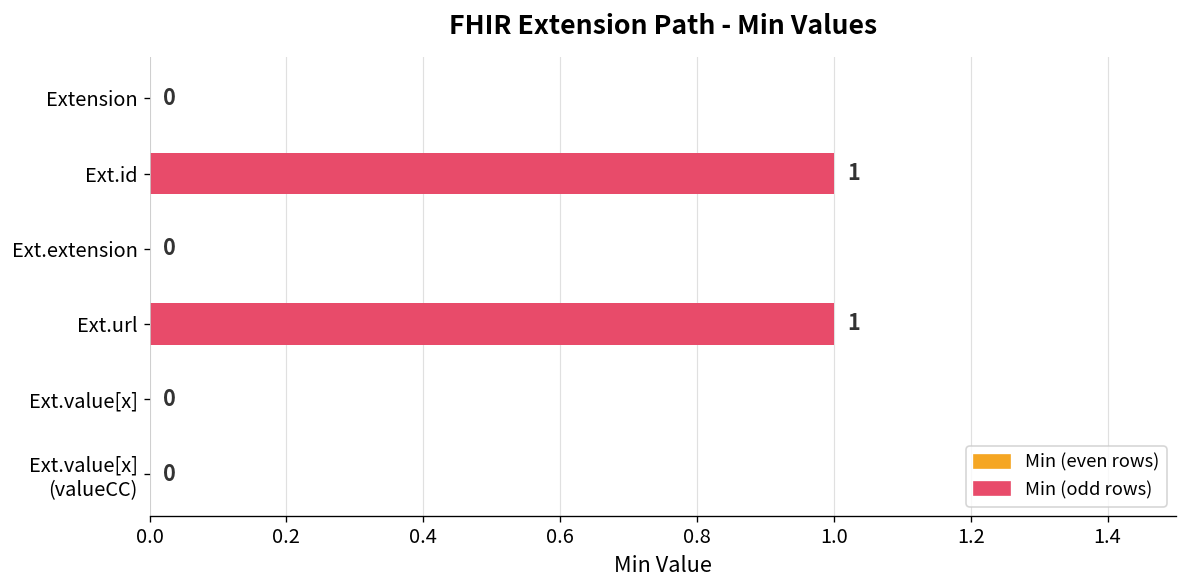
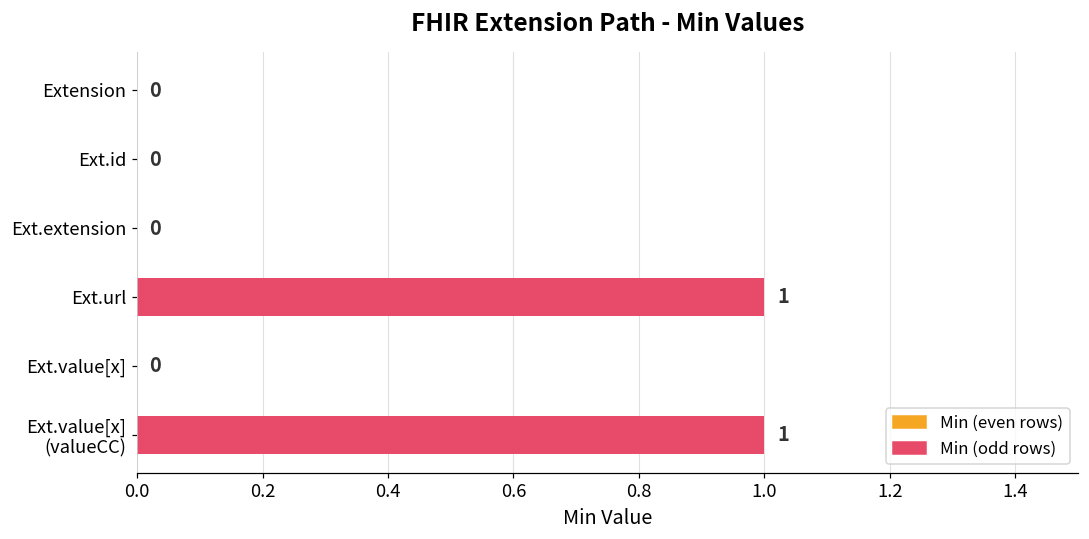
  {
    "Extension": 0,
-   "Ext.id": 1,
+   "Ext.id": 0,
    "Ext.extension": 0,
    "Ext.url": 1,
    "Ext.value[x]": 0,
-   "Ext.value[x] (valueCC)": 0
+   "Ext.value[x] (valueCC)": 1
  }
